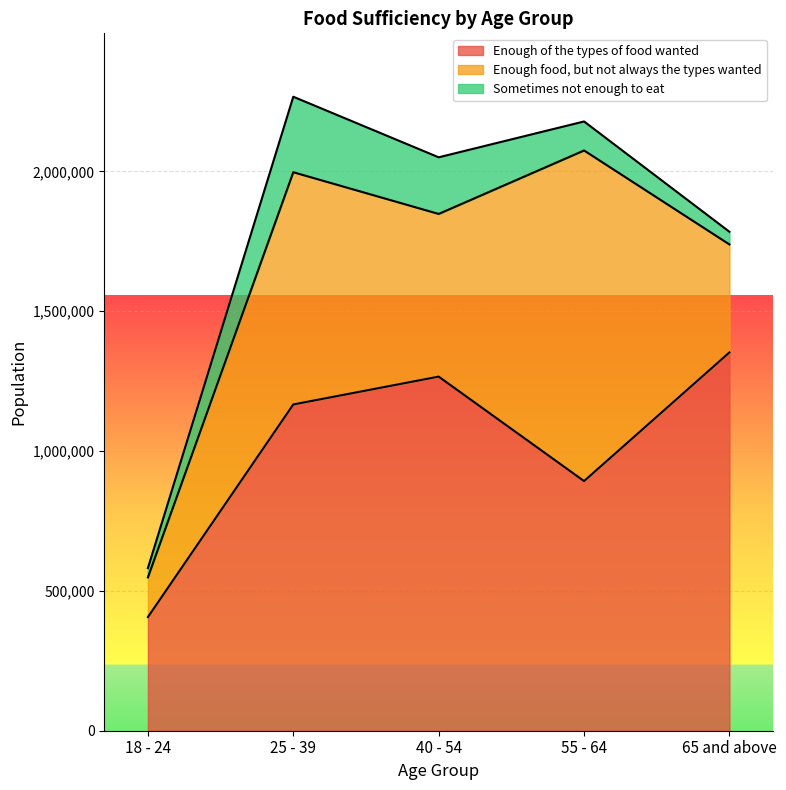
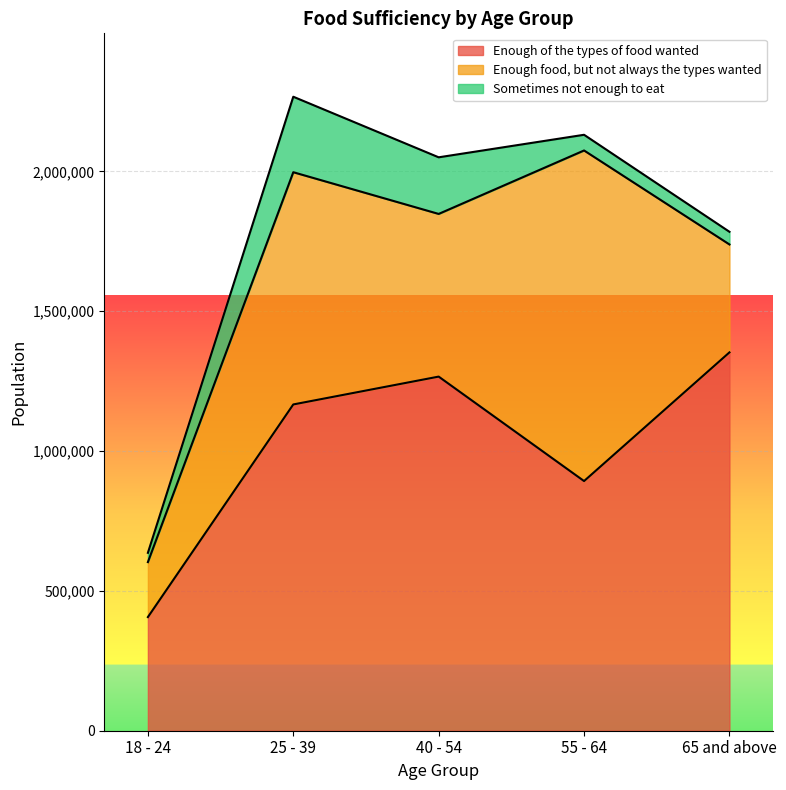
  {
    "Enough of the types of food wanted": {
      "18 - 24": "410,000",
      "25 - 39": "1,170,000",
      "40 - 54": "1,270,000",
      "55 - 64": "890,000",
      "65 and above": "1,350,000"
    },
    "Enough food, but not always the types wanted": {
-     "18 - 24": "140,000",
+     "18 - 24": "200,000",
      "25 - 39": "830,000",
      "40 - 54": "580,000",
      "55 - 64": "1,180,000",
      "65 and above": "390,000"
    },
    "Sometimes not enough to eat": {
      "18 - 24": "30,000",
      "25 - 39": "270,000",
      "40 - 54": "200,000",
-     "55 - 64": "100,000",
+     "55 - 64": "60,000",
      "65 and above": "50,000"
    }
  }
